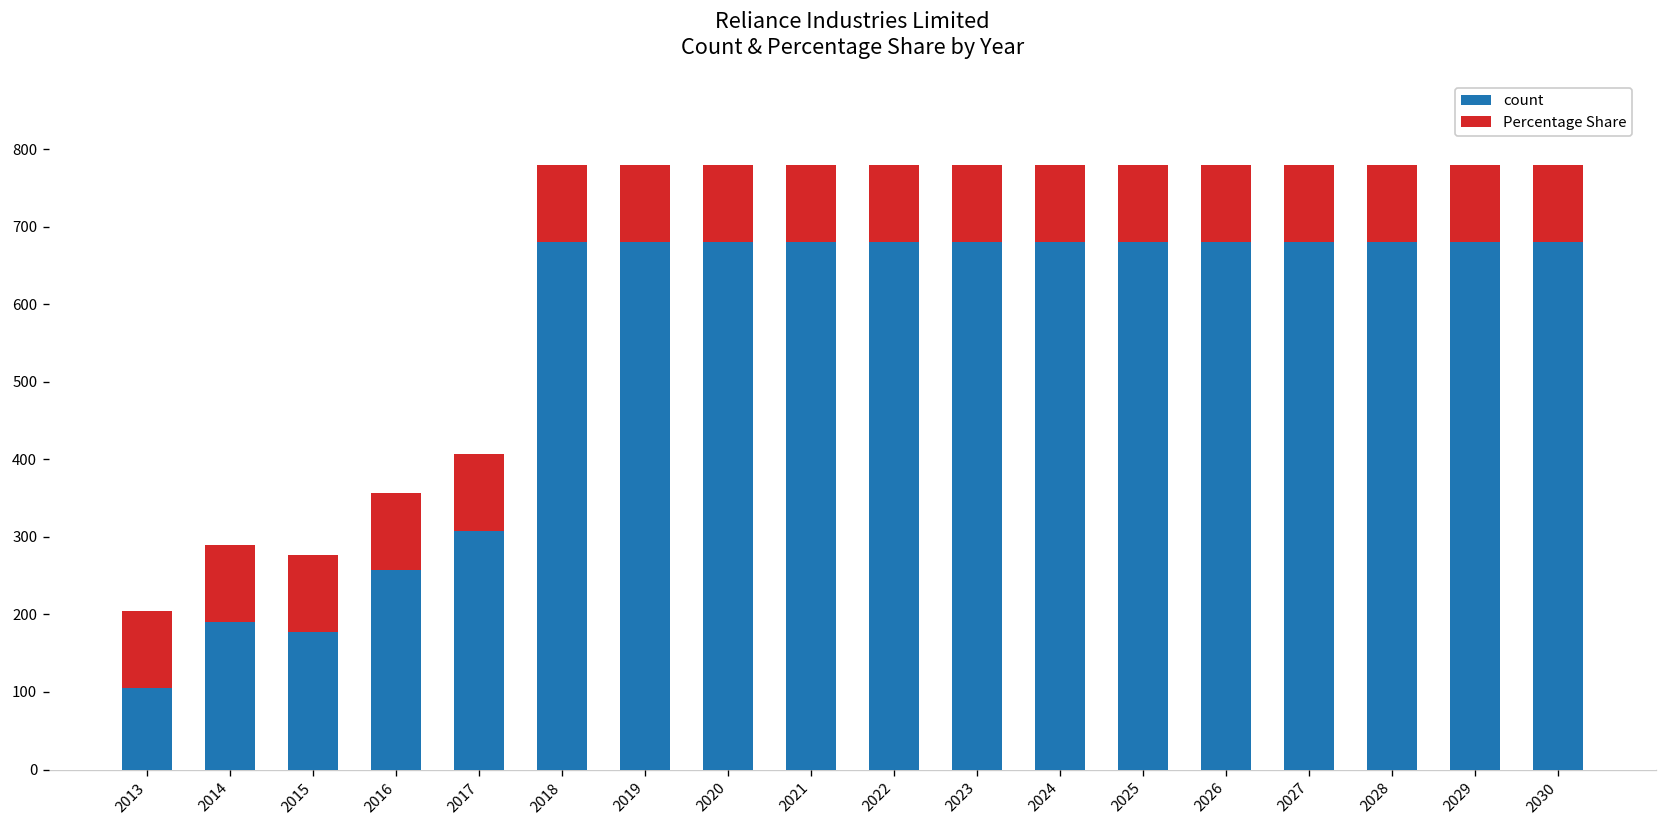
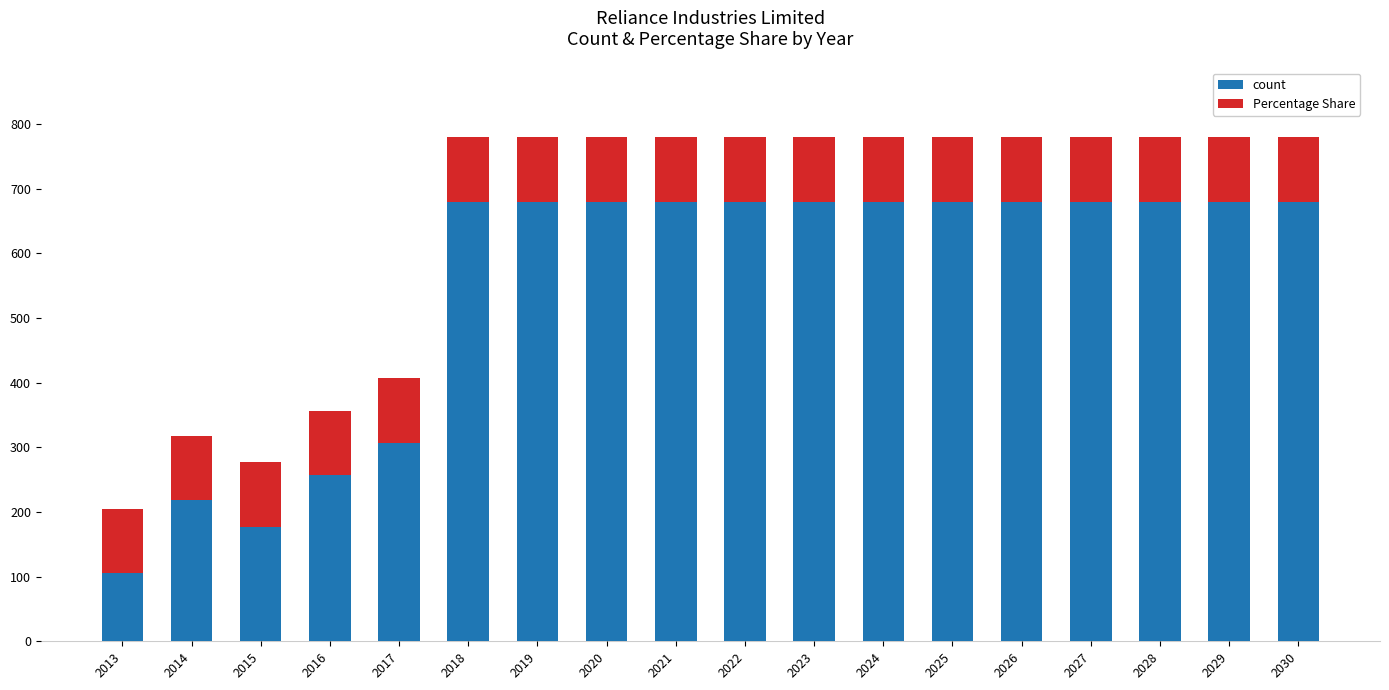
  {
    "count": {
      "2013": 110,
-     "2014": 190,
+     "2014": 220,
      "2015": 180,
      "2016": 260,
      "2017": 310,
      "2018": 680,
      "2019": 680,
      "2020": 680,
      "2021": 680,
      "2022": 680,
      "2023": 680,
      "2024": 680,
      "2025": 680,
      "2026": 680,
      "2027": 680,
      "2028": 680,
      "2029": 680,
      "2030": 680
    },
    "Percentage Share": {
      "2013": 100,
      "2014": 100,
      "2015": 100,
      "2016": 100,
      "2017": 100,
      "2018": 100,
      "2019": 100,
      "2020": 100,
      "2021": 100,
      "2022": 100,
      "2023": 100,
      "2024": 100,
      "2025": 100,
      "2026": 100,
      "2027": 100,
      "2028": 100,
      "2029": 100,
      "2030": 100
    }
  }
